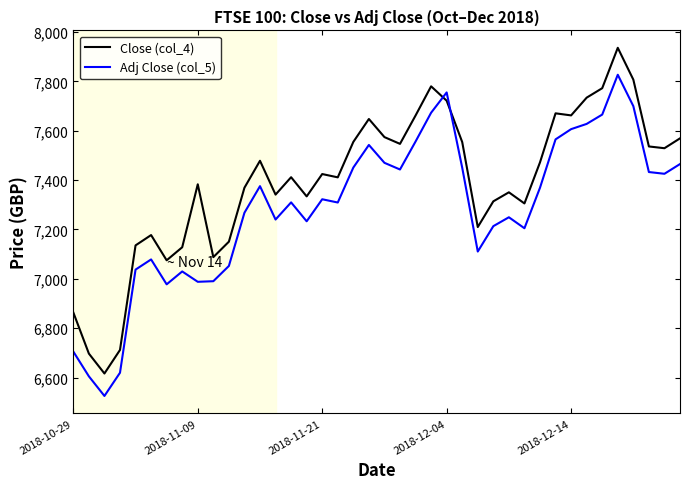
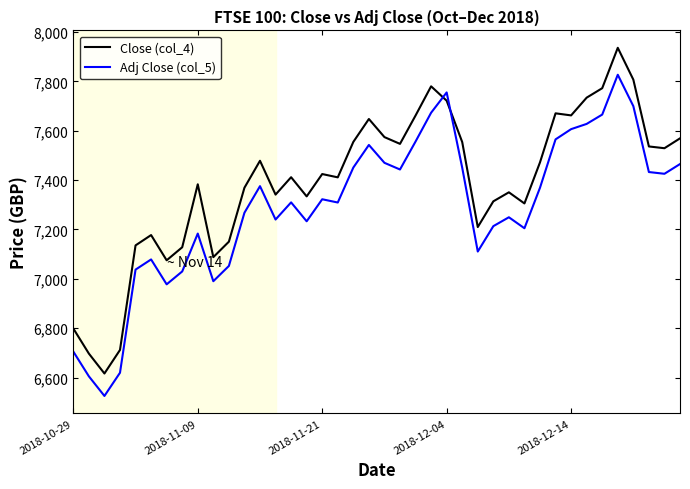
  {
    "Close (col_4)": {
-     "2018-10-29": "6,860",
+     "2018-10-29": "6,800",
      "2018-11-09": "7,380",
      "2018-11-21": "7,420",
      "2018-12-04": "7,720",
      "2018-12-14": "7,660"
    },
    "Adj Close (col_5)": {
      "2018-10-29": "6,710",
-     "2018-11-09": "6,990",
+     "2018-11-09": "7,180",
      "2018-11-21": "7,320",
      "2018-12-04": "7,760",
      "2018-12-14": "7,610"
    }
  }
